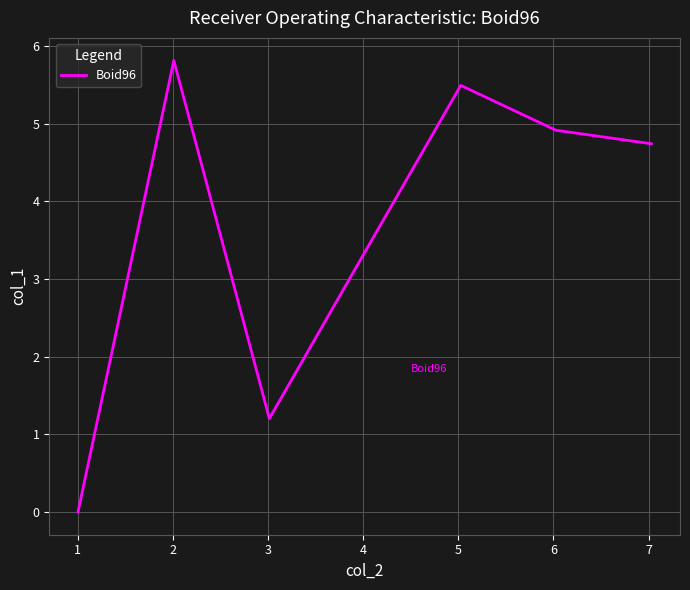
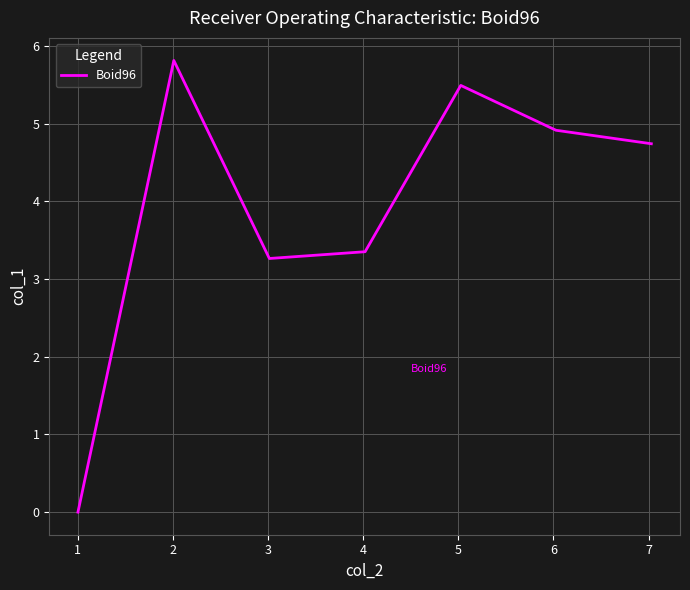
  {
    "1": 0.0,
    "2": 5.8,
-   "3": 1.2
+   "3": 3.3
  }
